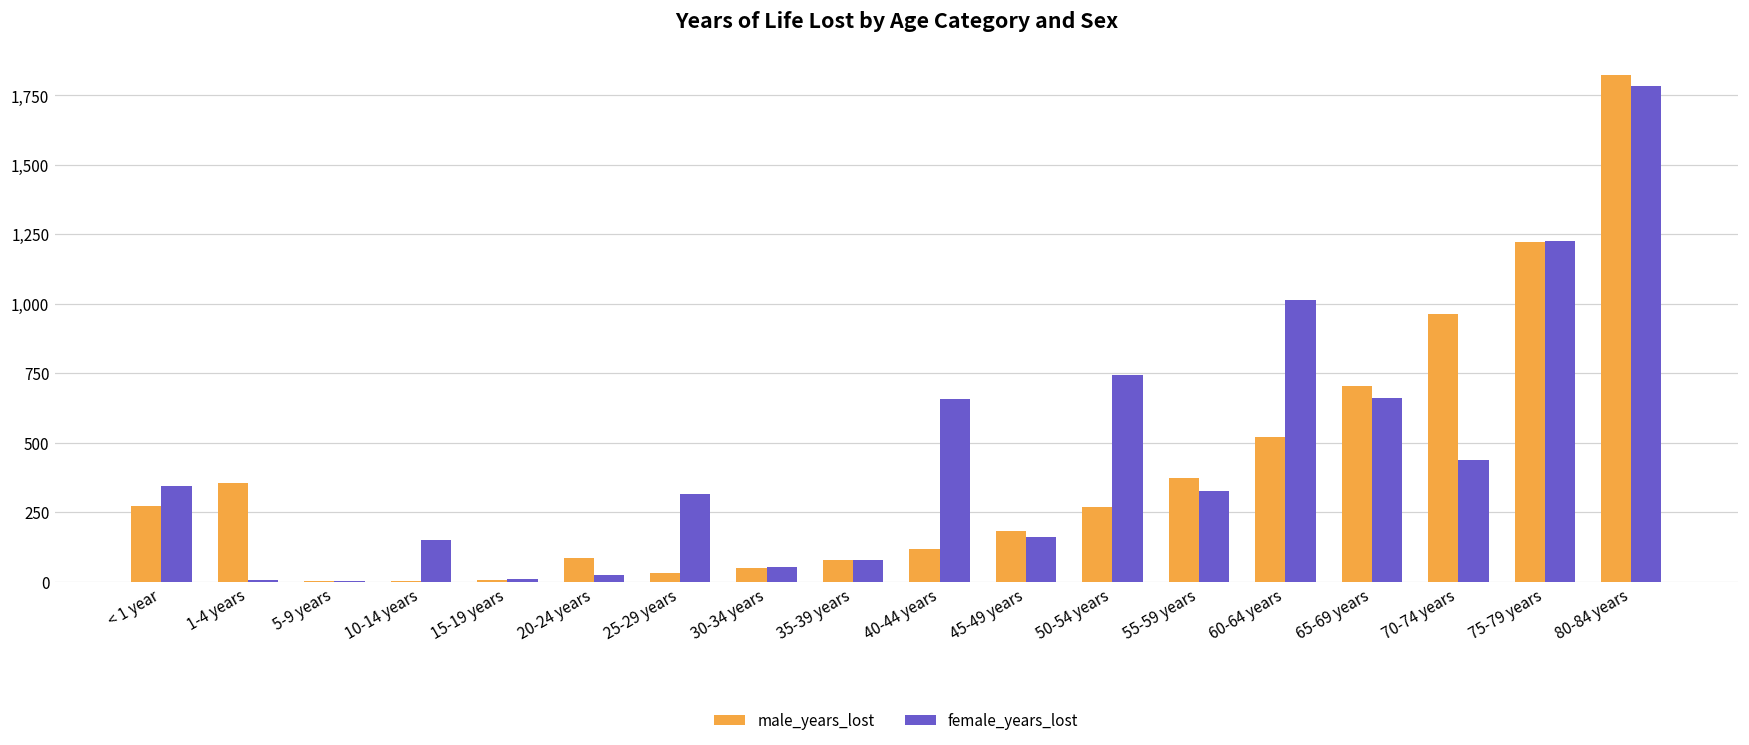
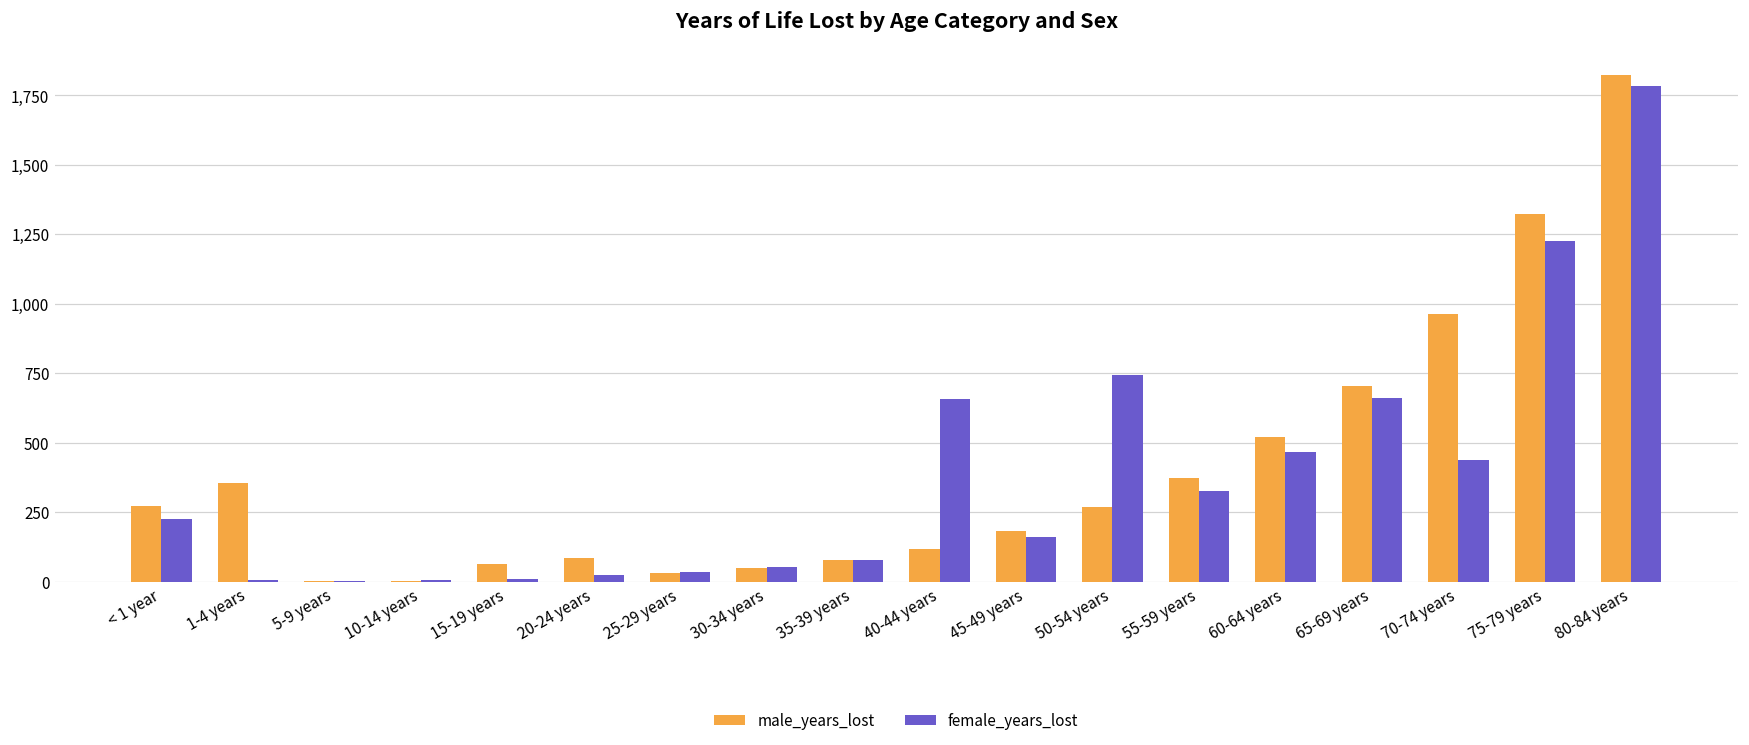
  {
    "male_years_lost": {
      "< 1 year": "270",
      "1-4 years": "360",
-     "15-19 years": "10",
+     "15-19 years": "70",
      "20-24 years": "80",
      "25-29 years": "30",
      "30-34 years": "50",
      "35-39 years": "80",
      "40-44 years": "120",
      "45-49 years": "180",
      "50-54 years": "270",
      "55-59 years": "370",
      "60-64 years": "520",
      "65-69 years": "700",
      "70-74 years": "960",
-     "75-79 years": "1,220",
+     "75-79 years": "1,320",
      "80-84 years": "1,820"
    },
    "female_years_lost": {
-     "< 1 year": "340",
-     "10-14 years": "150",
+     "< 1 year": "230",
+     "10-14 years": "0",
      "20-24 years": "20",
-     "25-29 years": "320",
+     "25-29 years": "30",
      "30-34 years": "50",
      "35-39 years": "80",
      "40-44 years": "660",
      "45-49 years": "160",
      "50-54 years": "740",
      "55-59 years": "330",
-     "60-64 years": "1,010",
+     "60-64 years": "470",
      "65-69 years": "660",
      "70-74 years": "440",
      "75-79 years": "1,220",
      "80-84 years": "1,780"
    }
  }
